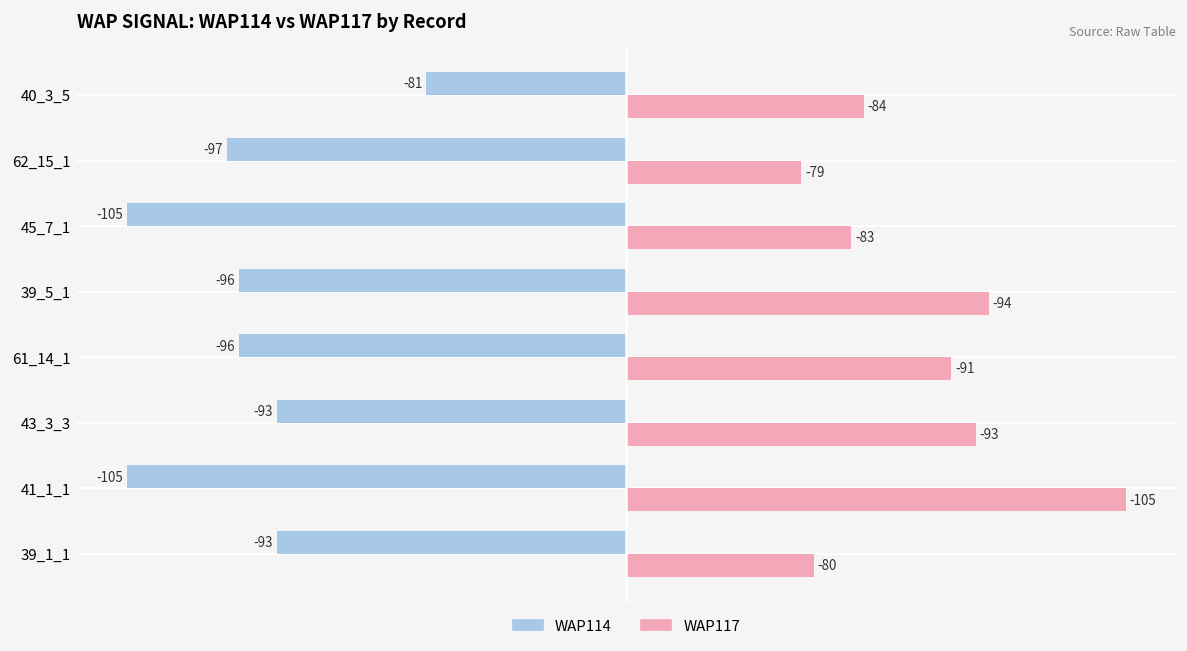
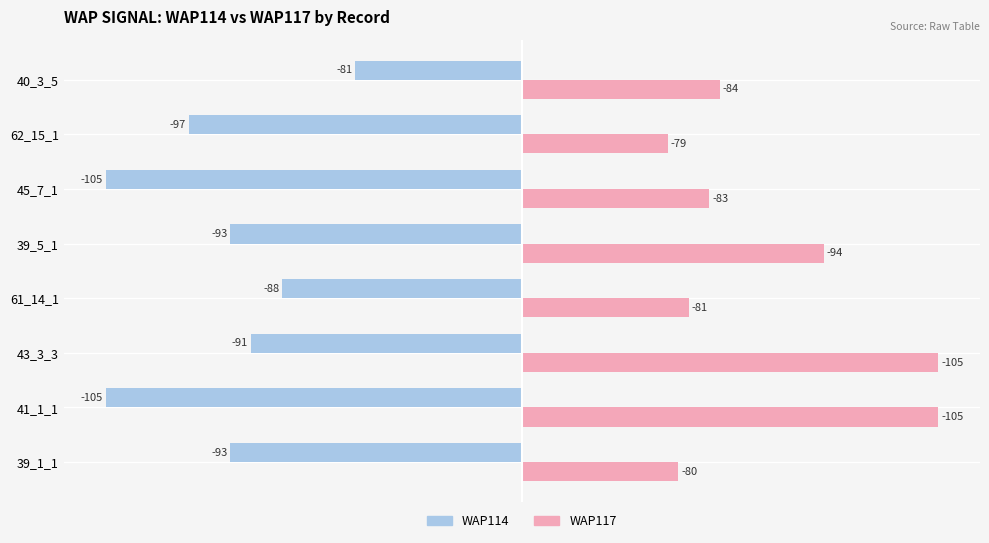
  {
    "WAP114": {
-     "39_5_1": -96,
-     "61_14_1": -96,
-     "43_3_3": -93
+     "39_5_1": -93,
+     "61_14_1": -88,
+     "43_3_3": -91
    },
    "WAP117": {
-     "61_14_1": -91,
-     "43_3_3": -93
+     "61_14_1": -81,
+     "43_3_3": -105
    }
  }
